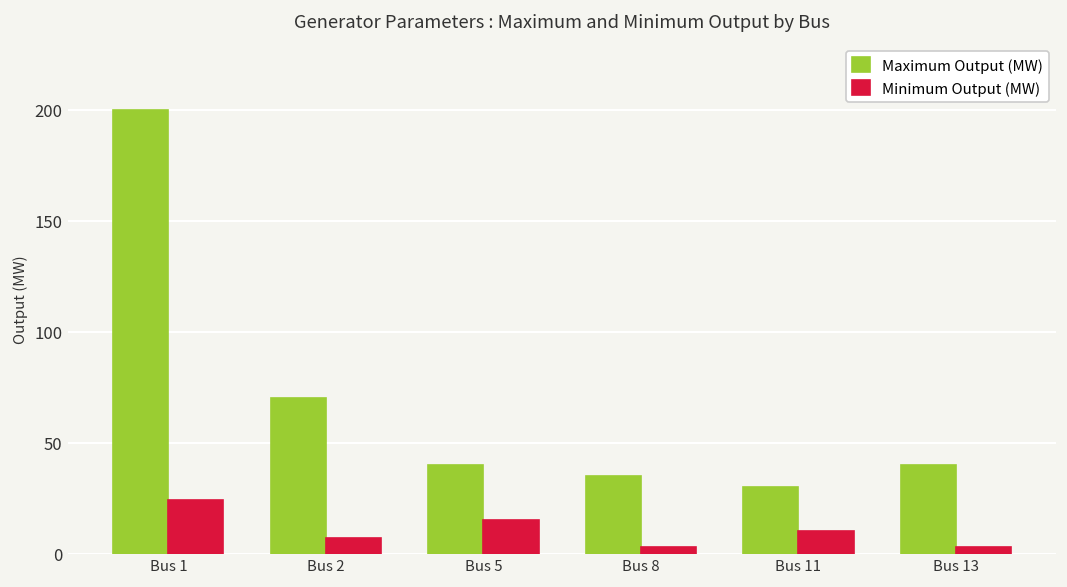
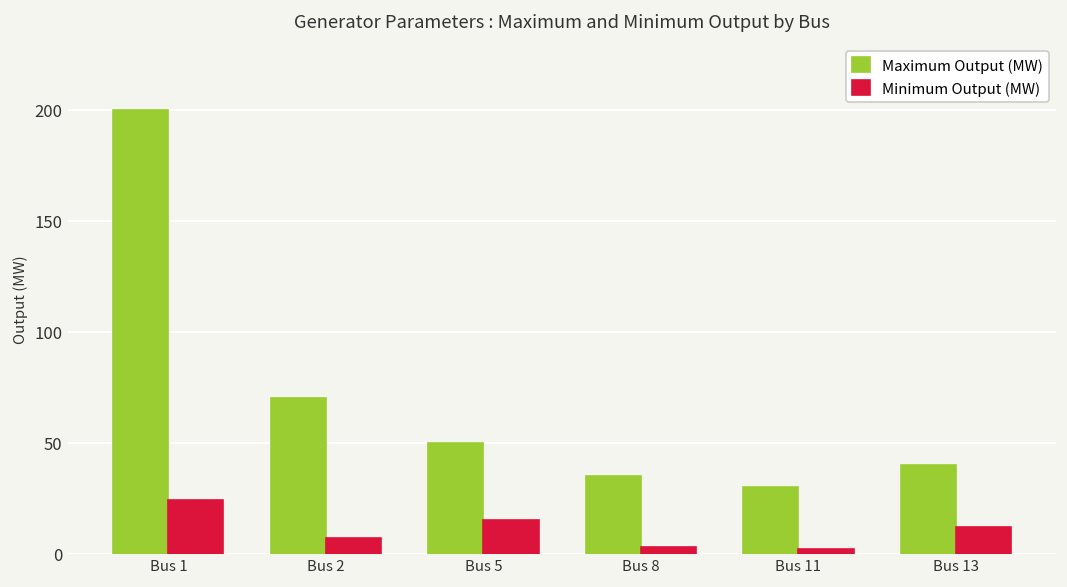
  {
    "Maximum Output (MW)": {
      "Bus 1": 200,
      "Bus 2": 70,
-     "Bus 5": 40,
+     "Bus 5": 50,
      "Bus 8": 35,
      "Bus 11": 30,
      "Bus 13": 40
    },
    "Minimum Output (MW)": {
      "Bus 1": 24,
      "Bus 2": 7,
      "Bus 5": 15,
      "Bus 8": 3,
-     "Bus 11": 10,
-     "Bus 13": 3
+     "Bus 11": 2,
+     "Bus 13": 12
    }
  }
